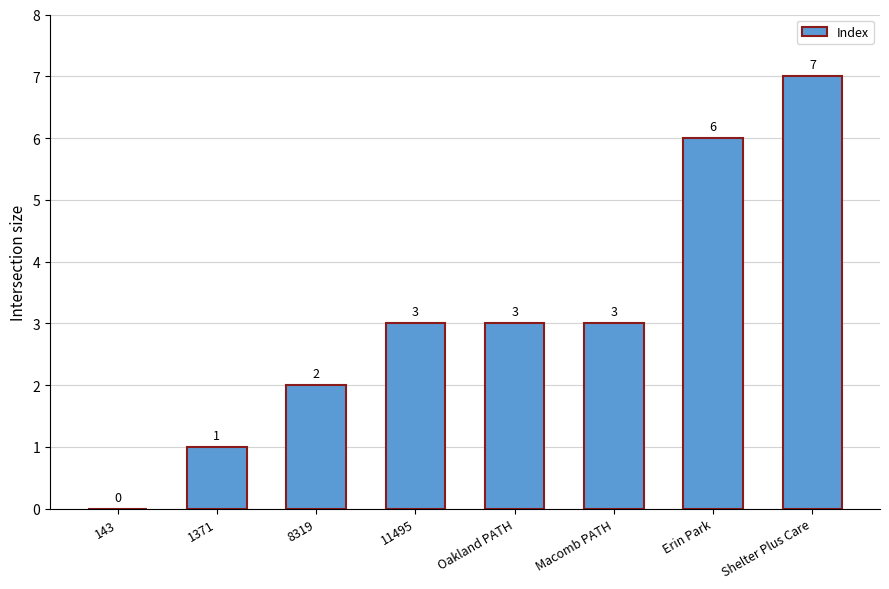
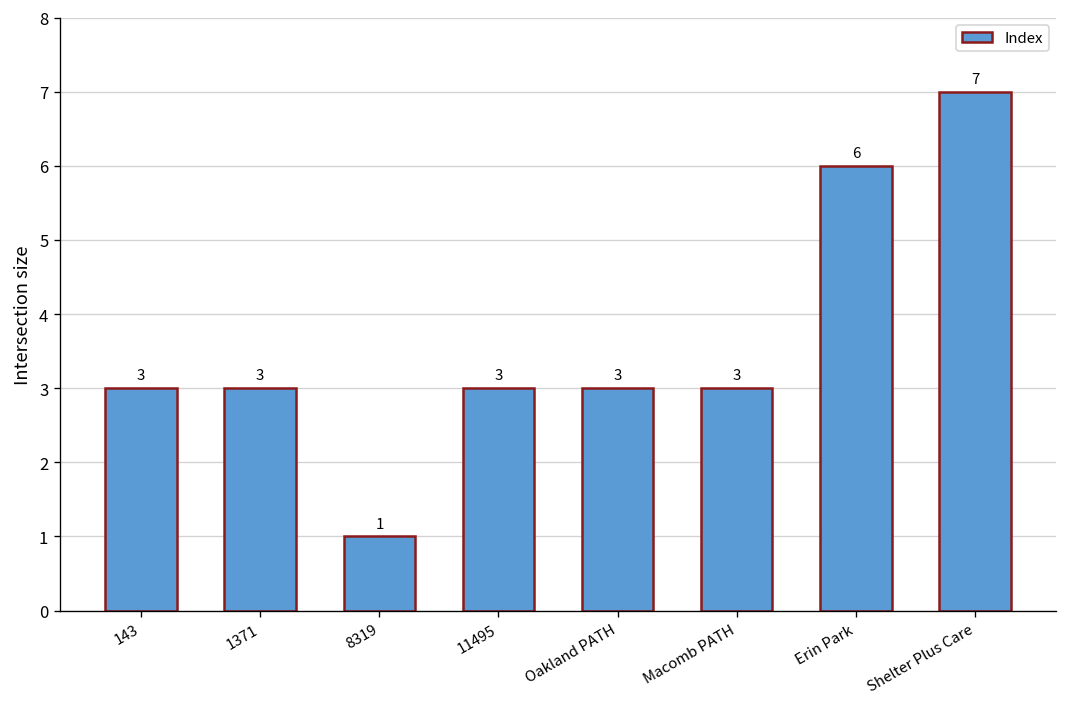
  {
-   "143": 0,
-   "1371": 1,
-   "8319": 2,
+   "143": 3,
+   "1371": 3,
+   "8319": 1,
    "11495": 3,
    "Oakland PATH": 3,
    "Macomb PATH": 3,
    "Erin Park": 6,
    "Shelter Plus Care": 7
  }
